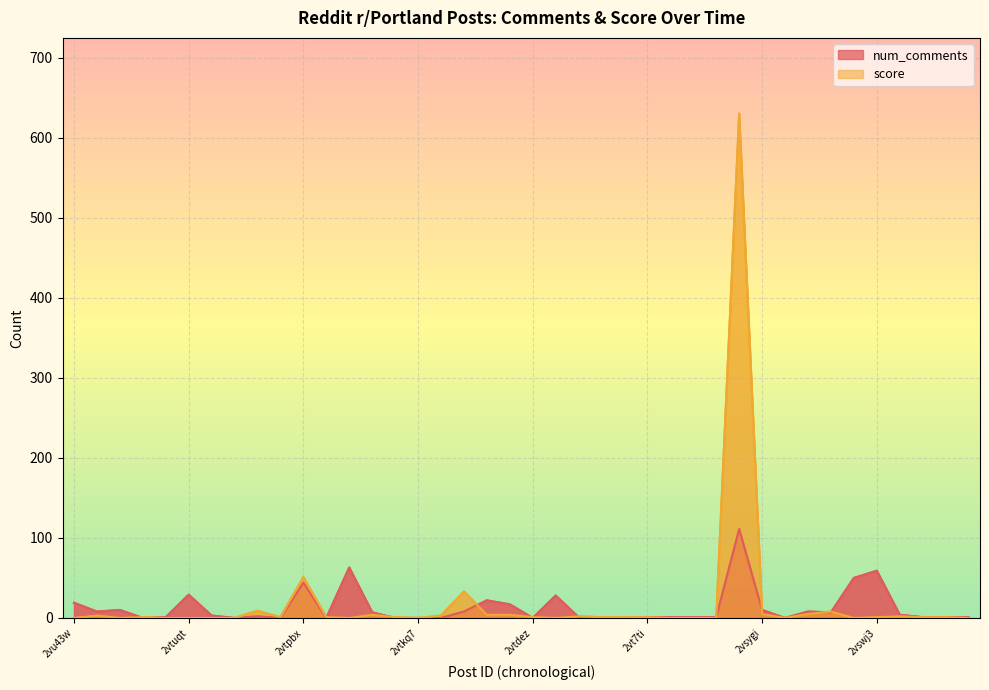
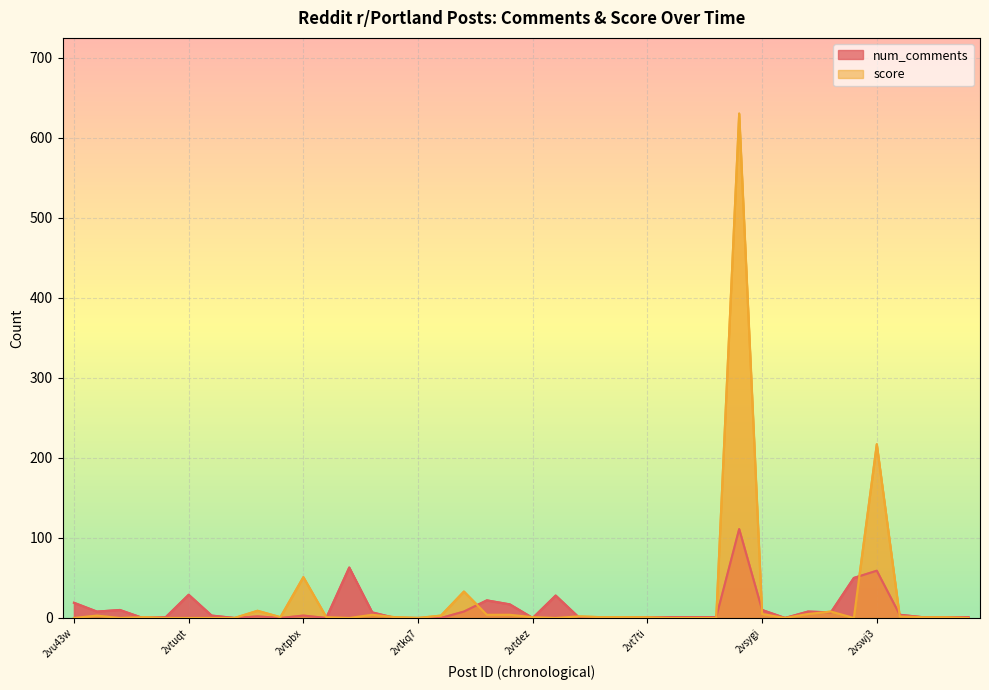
  {
    "num_comments": {
      "2vu43w": 20,
      "2vtuqt": 30,
-     "2vtpbx": 40,
+     "2vtpbx": 0,
      "2vsygi": 10,
      "2vswj3": 60
    },
    "score": {
      "2vu43w": 0,
      "2vtuqt": 0,
      "2vtpbx": 50,
      "2vsygi": 10,
-     "2vswj3": 0
+     "2vswj3": 220
    }
  }
